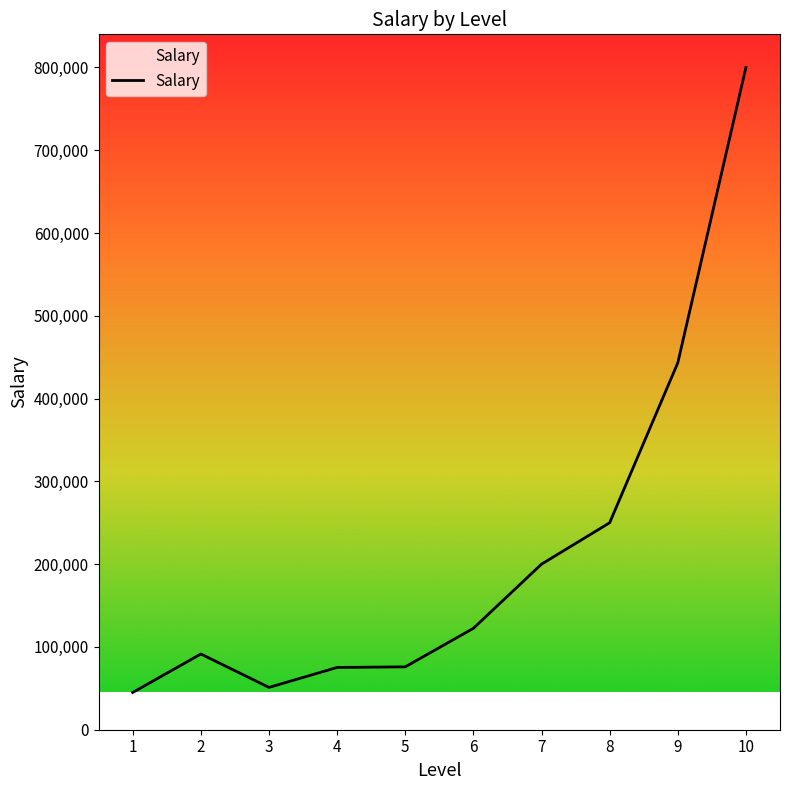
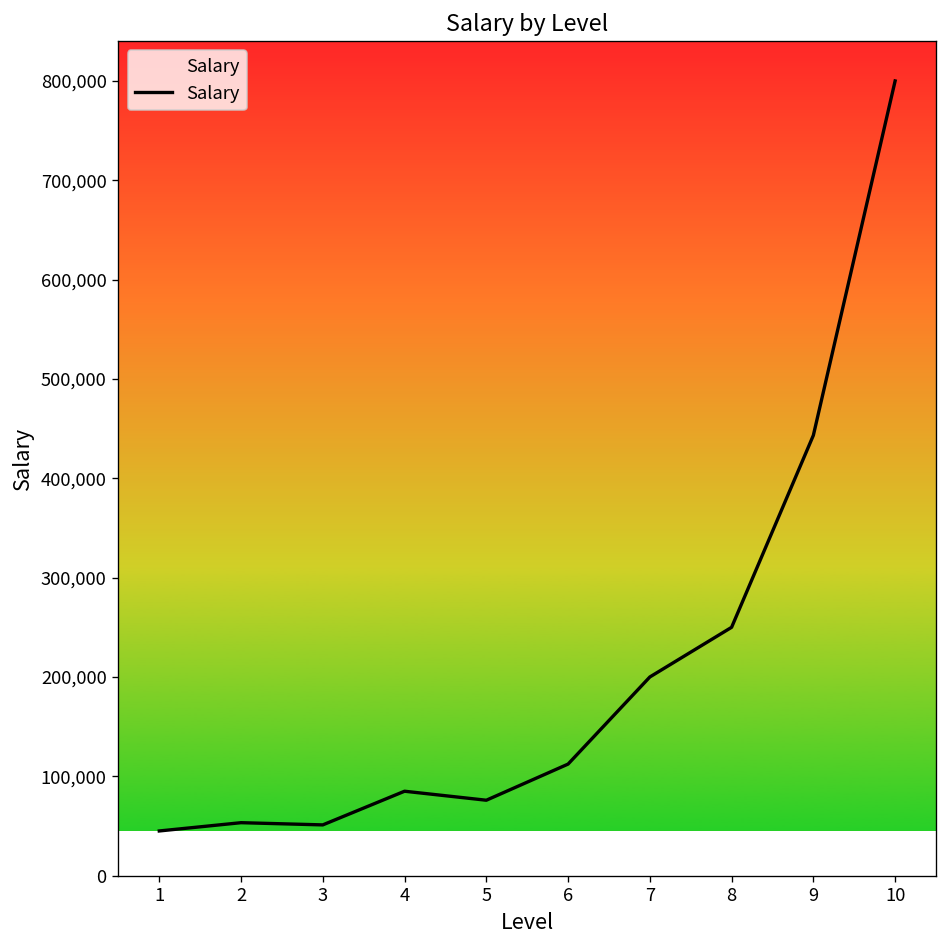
  {
    "1": "50,000",
-   "2": "90,000",
+   "2": "50,000",
    "3": "50,000",
-   "4": "80,000",
+   "4": "90,000",
    "5": "80,000",
-   "6": "120,000",
+   "6": "110,000",
    "7": "200,000",
    "8": "250,000",
    "9": "440,000",
    "10": "800,000"
  }
